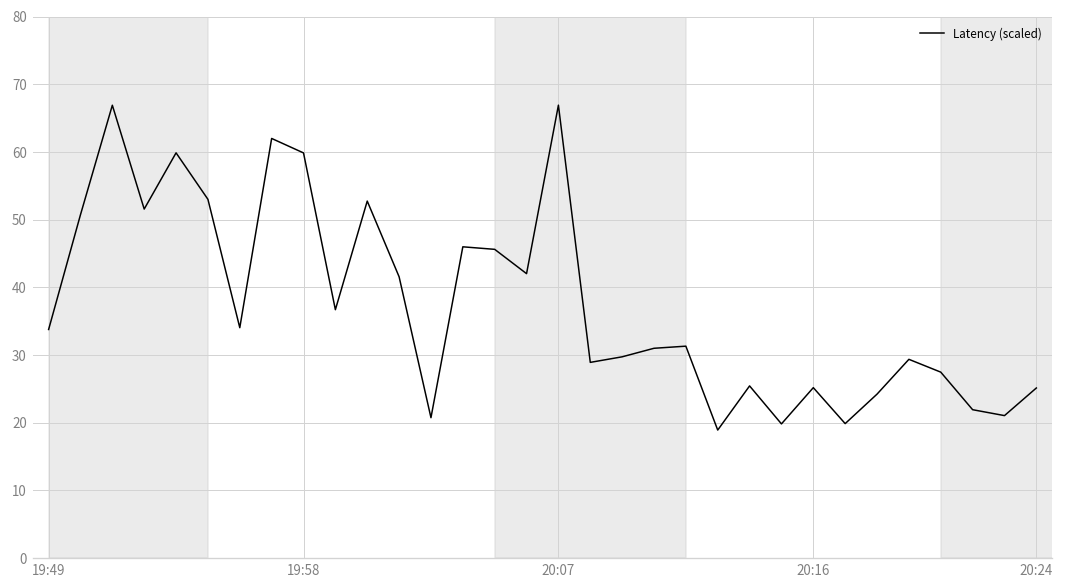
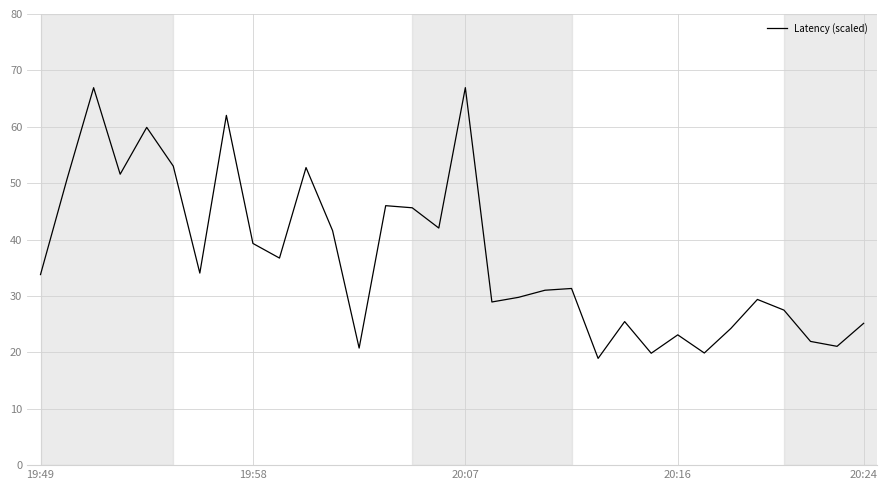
  {
    "19:49": 34,
-   "19:58": 60,
+   "19:58": 39,
    "20:07": 67,
-   "20:16": 25,
+   "20:16": 23,
    "20:24": 25
  }
